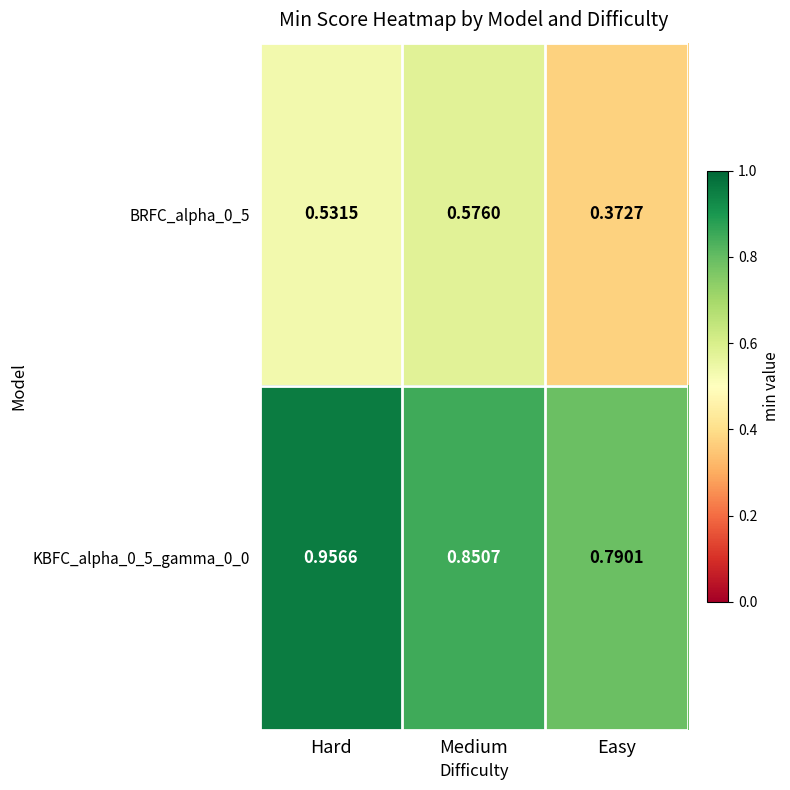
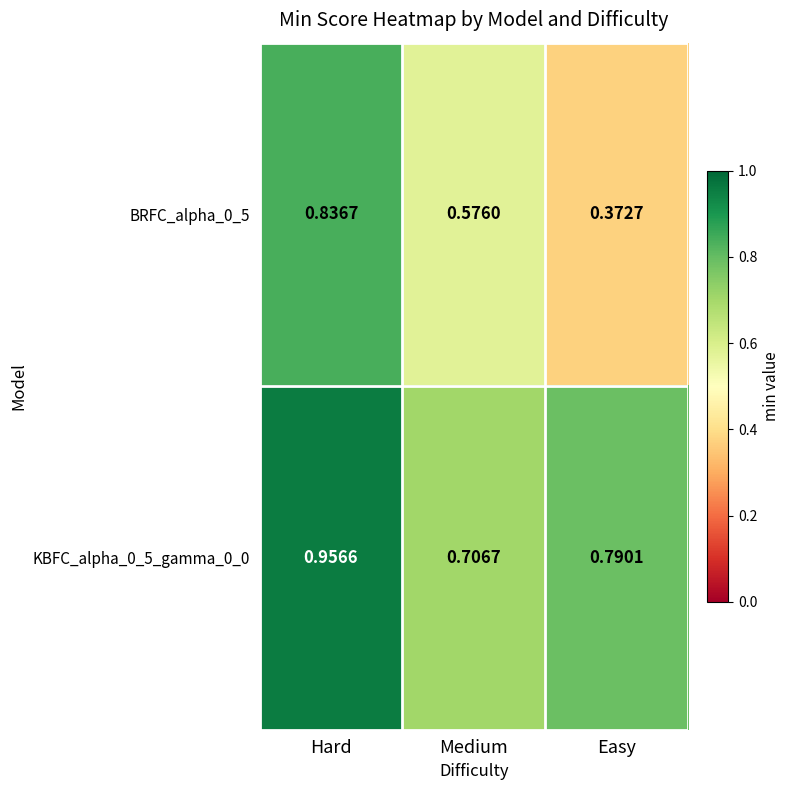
  {
    "BRFC_alpha_0_5": {
-     "Hard": 0.5315,
+     "Hard": 0.8367,
      "Medium": 0.5760,
      "Easy": 0.3727
    },
    "KBFC_alpha_0_5_gamma_0_0": {
      "Hard": 0.9566,
-     "Medium": 0.8507,
+     "Medium": 0.7067,
      "Easy": 0.7901
    }
  }
